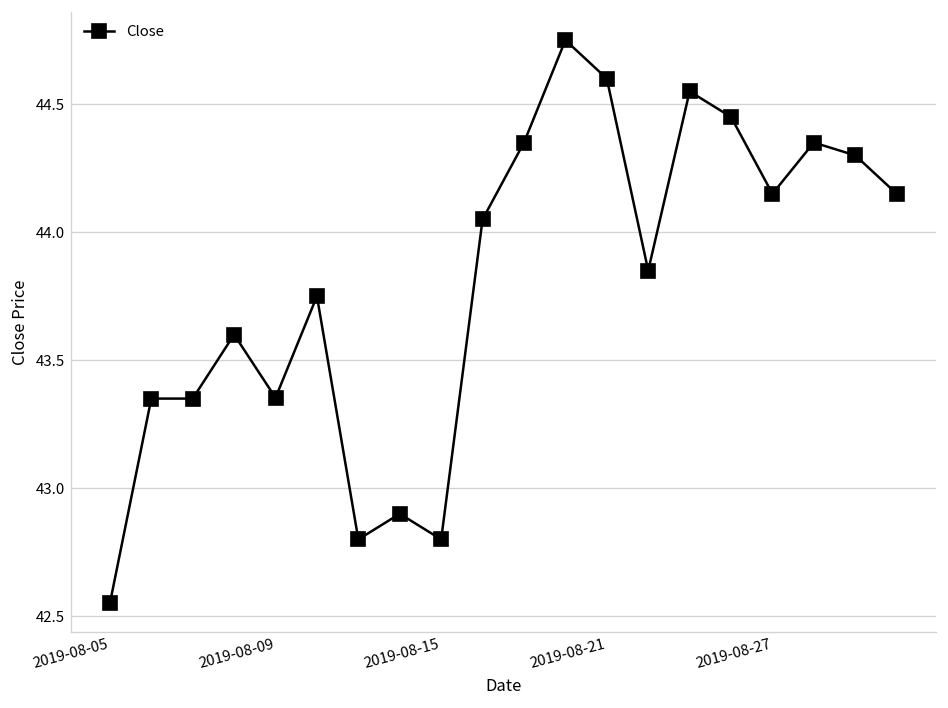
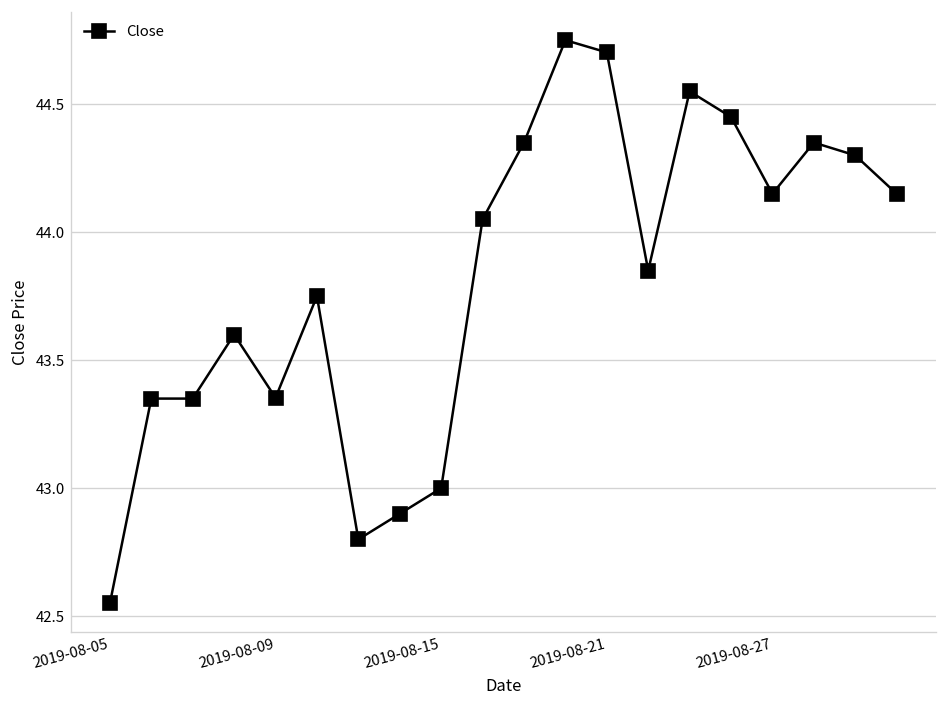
  {
    "2019-08-05": 42.55,
    "2019-08-09": 43.35,
-   "2019-08-15": 42.8,
-   "2019-08-21": 44.60,
+   "2019-08-15": 43.0,
+   "2019-08-21": 44.70,
    "2019-08-27": 44.15
  }
